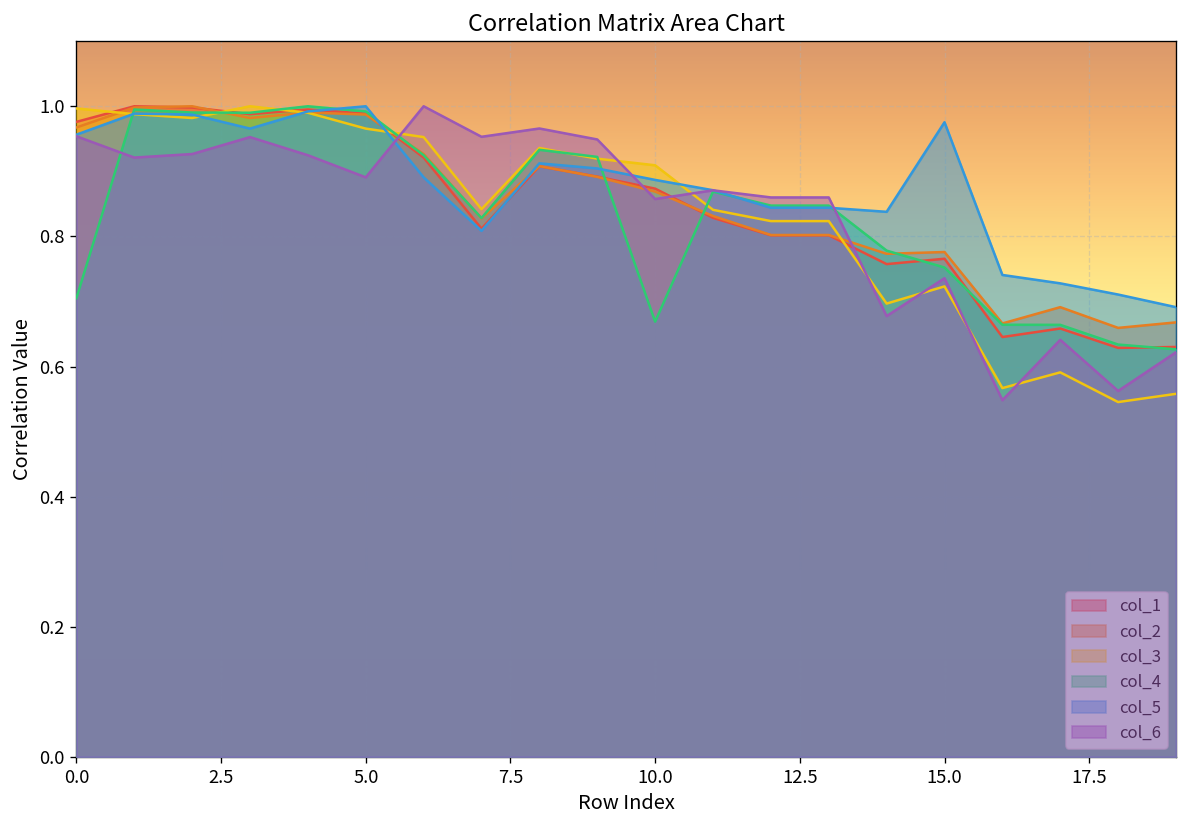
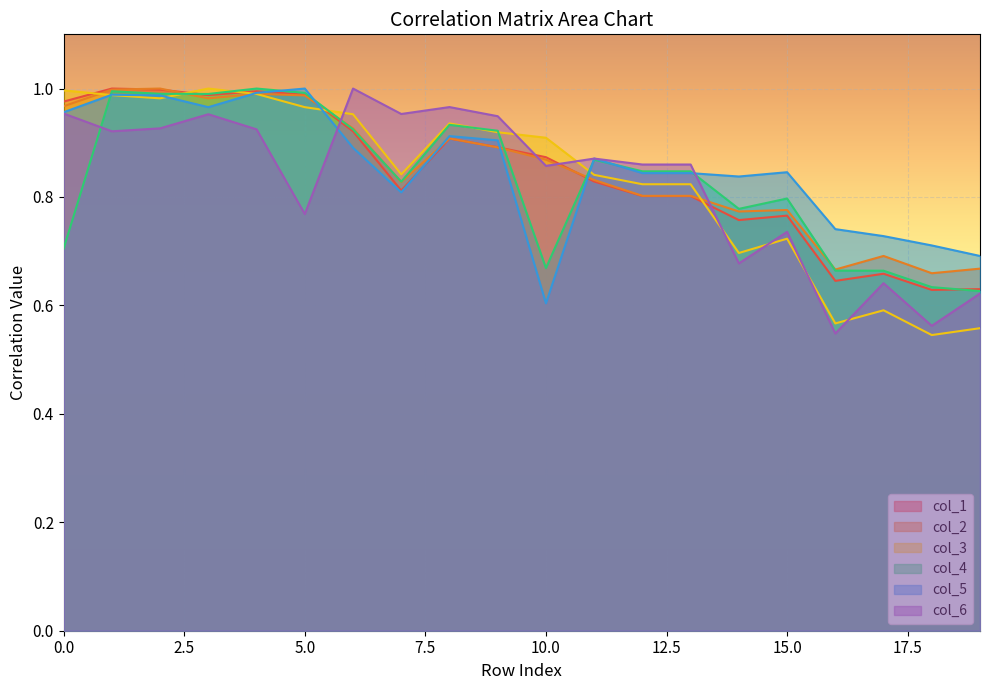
  {
    "col_4": {
      "0.0": 0.70,
      "10.0": 0.67,
-     "15.0": 0.75
+     "15.0": 0.80
    },
    "col_5": {
      "5.0": 1.00,
-     "10.0": 0.89,
-     "15.0": 0.98
+     "10.0": 0.60,
+     "15.0": 0.85
    },
    "col_6": {
-     "5.0": 0.89,
+     "5.0": 0.77,
      "10.0": 0.86,
      "15.0": 0.74
    }
  }
